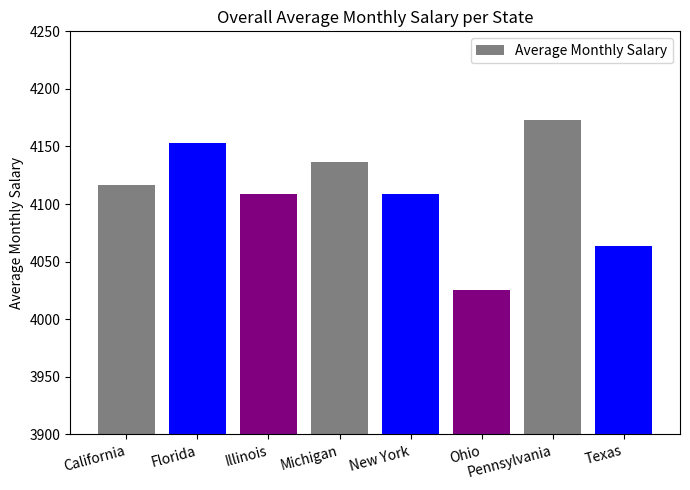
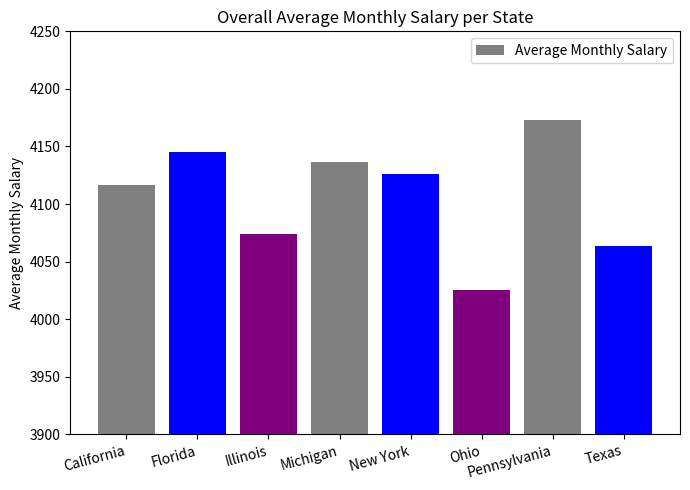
  {
    "California": 4117,
-   "Florida": 4153,
-   "Illinois": 4109,
+   "Florida": 4145,
+   "Illinois": 4074,
    "Michigan": 4136,
-   "New York": 4109,
+   "New York": 4126,
    "Ohio": 4025,
    "Pennsylvania": 4173,
    "Texas": 4064
  }
